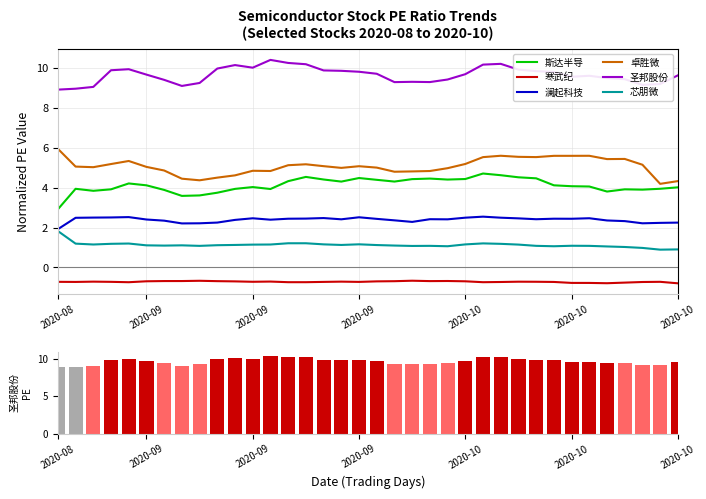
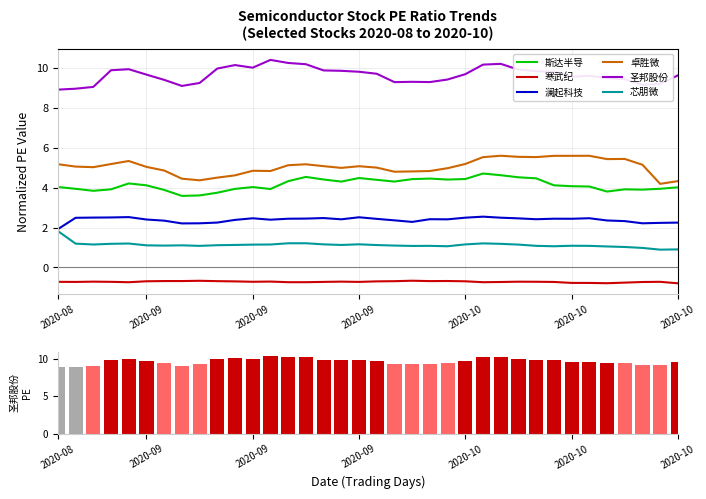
  {
    "Semiconductor Stock PE Ratio Trends (Selected Stocks 2020-08 to 2020-10)": {
      "斯达半导": {
-       "2020-08": 2.9
+       "2020-08": 4.0
      },
      "寒武纪": {
        "2020-08": -0.7
      },
      "卓胜微": {
-       "2020-08": 6.0
+       "2020-08": 5.2
      },
      "圣邦股份": {
        "2020-08": 8.9
      }
    }
  }
